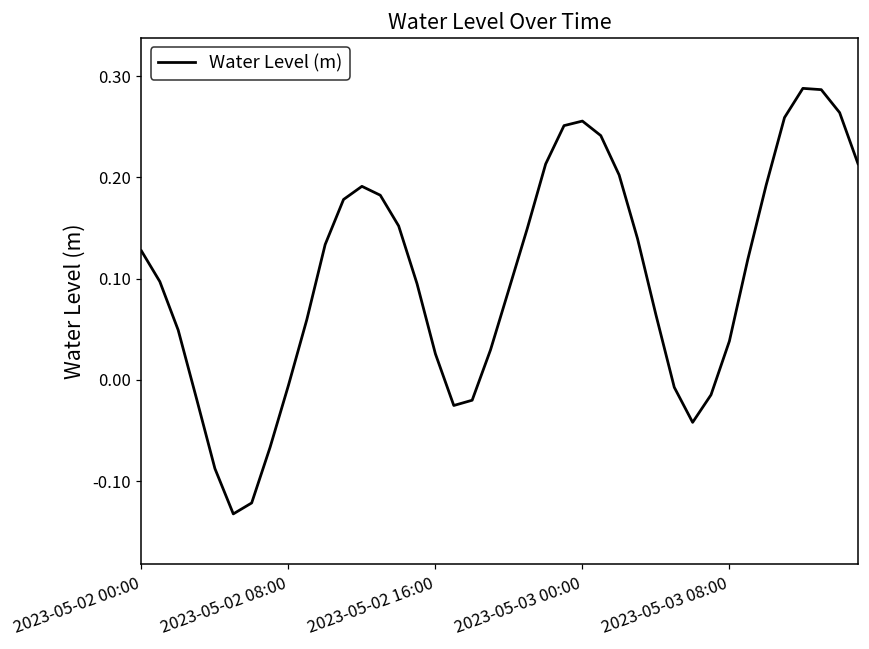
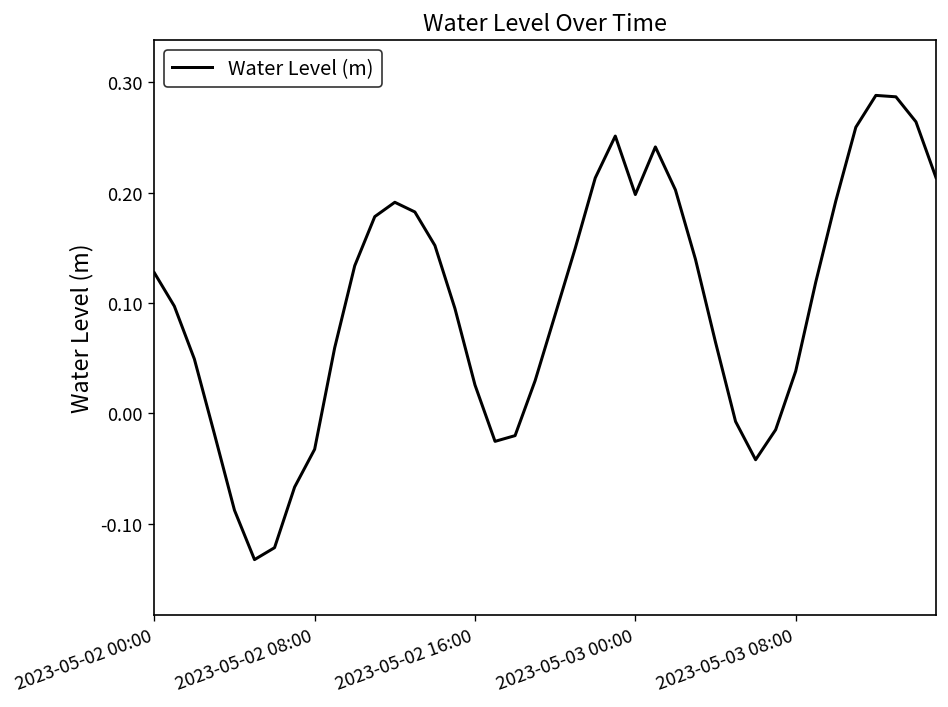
  {
    "2023-05-02 00:00": 0.13,
-   "2023-05-02 08:00": -0.01,
+   "2023-05-02 08:00": -0.03,
    "2023-05-02 16:00": 0.03,
-   "2023-05-03 00:00": 0.26,
+   "2023-05-03 00:00": 0.20,
    "2023-05-03 08:00": 0.04
  }
